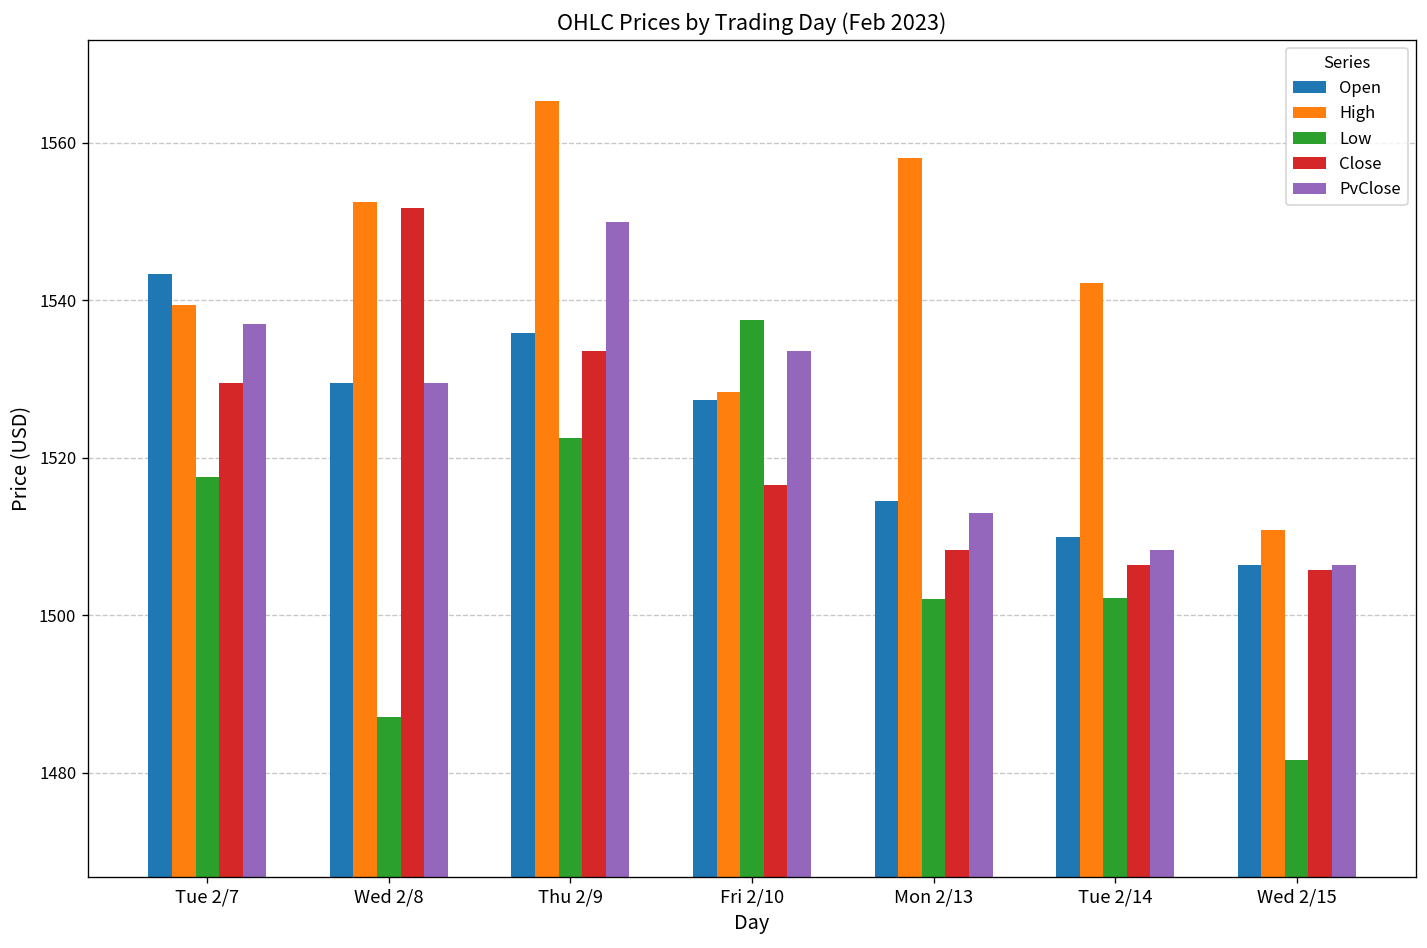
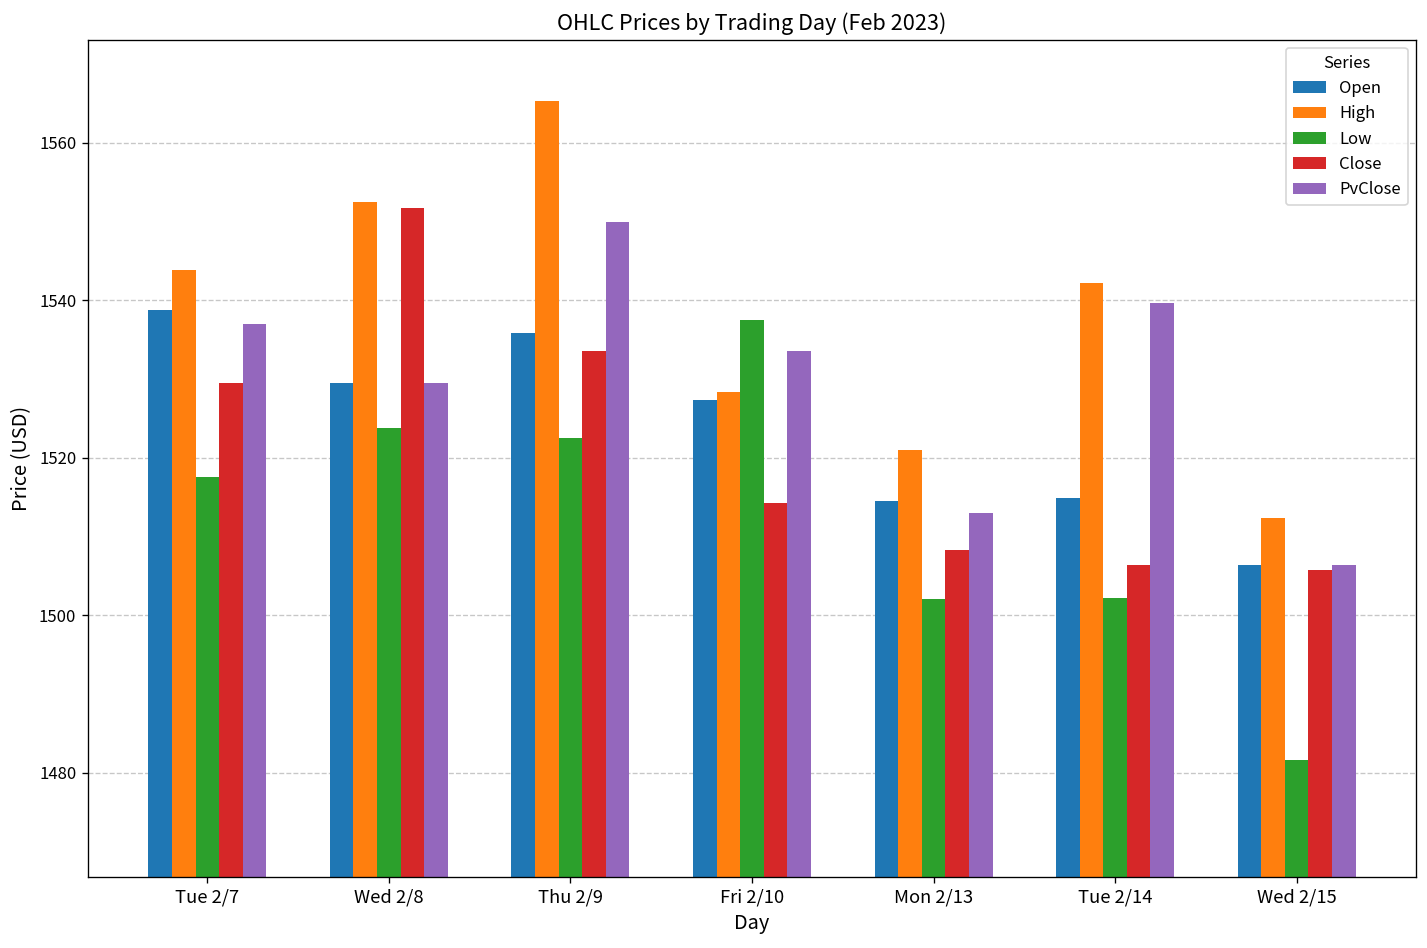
  {
    "Open": {
-     "Tue 2/7": 1543,
+     "Tue 2/7": 1539,
      "Wed 2/8": 1530,
      "Thu 2/9": 1536,
      "Fri 2/10": 1527,
      "Mon 2/13": 1514,
-     "Tue 2/14": 1510,
+     "Tue 2/14": 1515,
      "Wed 2/15": 1506
    },
    "High": {
-     "Tue 2/7": 1539,
+     "Tue 2/7": 1544,
      "Wed 2/8": 1553,
      "Thu 2/9": 1565,
      "Fri 2/10": 1528,
-     "Mon 2/13": 1558,
+     "Mon 2/13": 1521,
      "Tue 2/14": 1542,
-     "Wed 2/15": 1511
+     "Wed 2/15": 1512
    },
    "Low": {
      "Tue 2/7": 1518,
-     "Wed 2/8": 1487,
+     "Wed 2/8": 1524,
      "Thu 2/9": 1523,
      "Fri 2/10": 1538,
      "Mon 2/13": 1502,
      "Tue 2/14": 1502,
      "Wed 2/15": 1482
    },
    "Close": {
      "Tue 2/7": 1530,
      "Wed 2/8": 1552,
      "Thu 2/9": 1534,
-     "Fri 2/10": 1517,
+     "Fri 2/10": 1514,
      "Mon 2/13": 1508,
      "Tue 2/14": 1506,
      "Wed 2/15": 1506
    },
    "PvClose": {
      "Tue 2/7": 1537,
      "Wed 2/8": 1530,
      "Thu 2/9": 1550,
      "Fri 2/10": 1534,
      "Mon 2/13": 1513,
-     "Tue 2/14": 1508,
+     "Tue 2/14": 1540,
      "Wed 2/15": 1506
    }
  }
